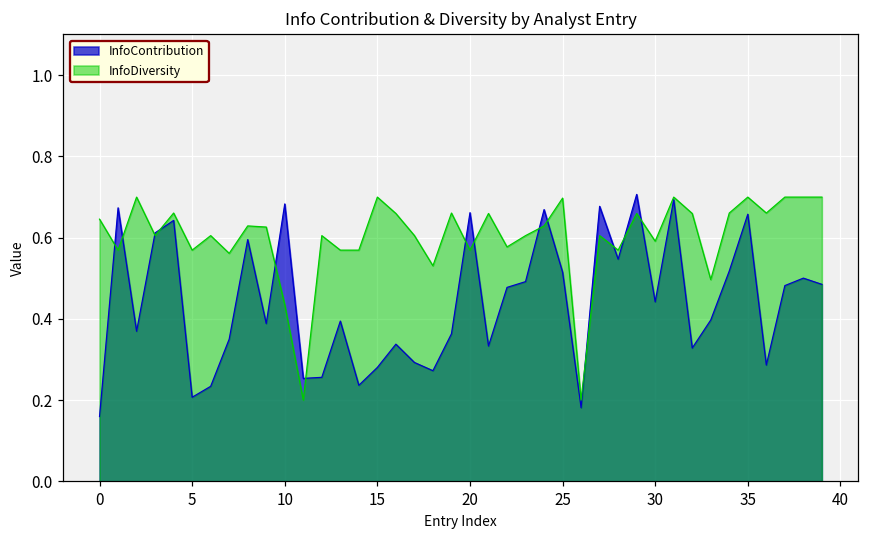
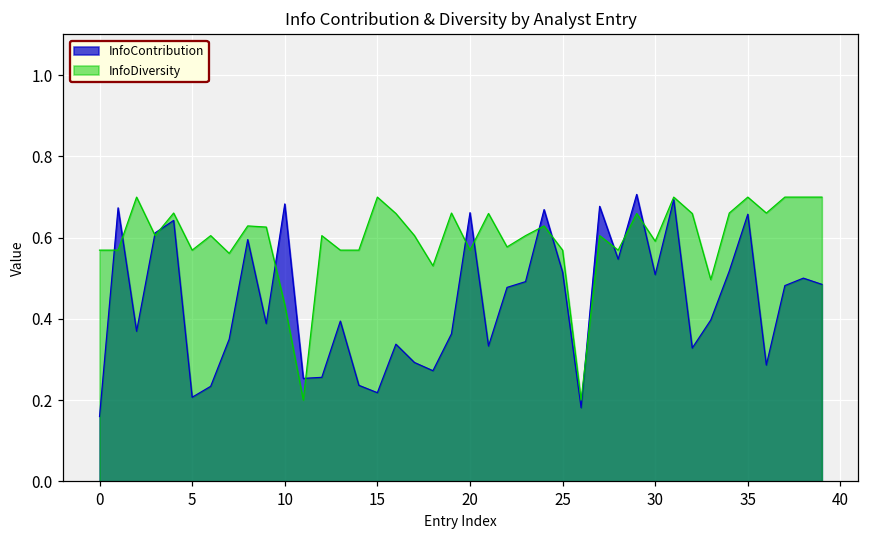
  {
    "InfoContribution": {
      "0": 0.16,
      "5": 0.21,
      "10": 0.68,
-     "15": 0.28,
+     "15": 0.22,
      "20": 0.66,
      "25": 0.52,
-     "30": 0.44,
+     "30": 0.51,
      "35": 0.66
    },
    "InfoDiversity": {
-     "0": 0.65,
+     "0": 0.57,
      "5": 0.57,
      "10": 0.44,
      "15": 0.70,
      "20": 0.57,
-     "25": 0.70,
+     "25": 0.57,
      "30": 0.59,
      "35": 0.70
    }
  }
